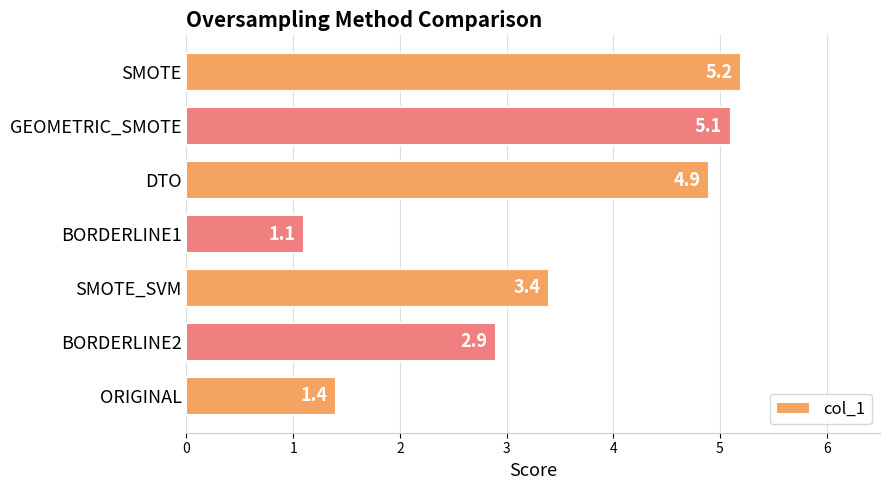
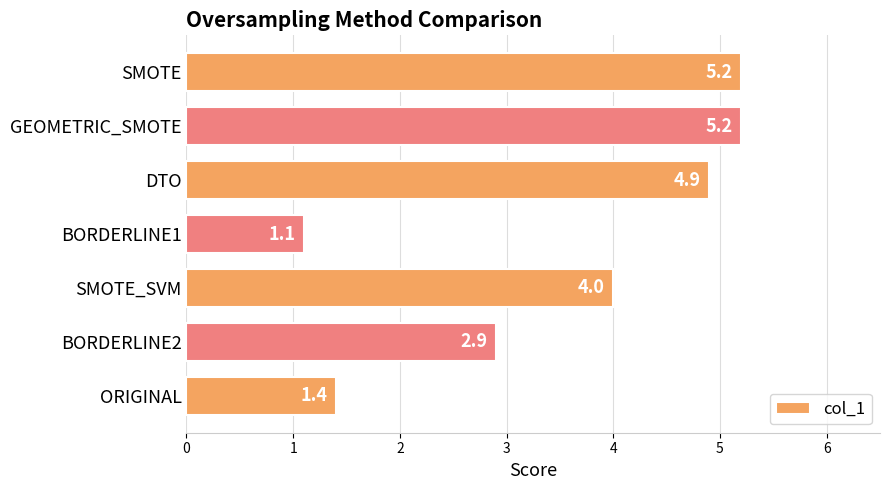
  {
    "SMOTE": 5.2,
-   "GEOMETRIC_SMOTE": 5.1,
+   "GEOMETRIC_SMOTE": 5.2,
    "DTO": 4.9,
    "BORDERLINE1": 1.1,
-   "SMOTE_SVM": 3.4,
+   "SMOTE_SVM": 4.0,
    "BORDERLINE2": 2.9,
    "ORIGINAL": 1.4
  }
